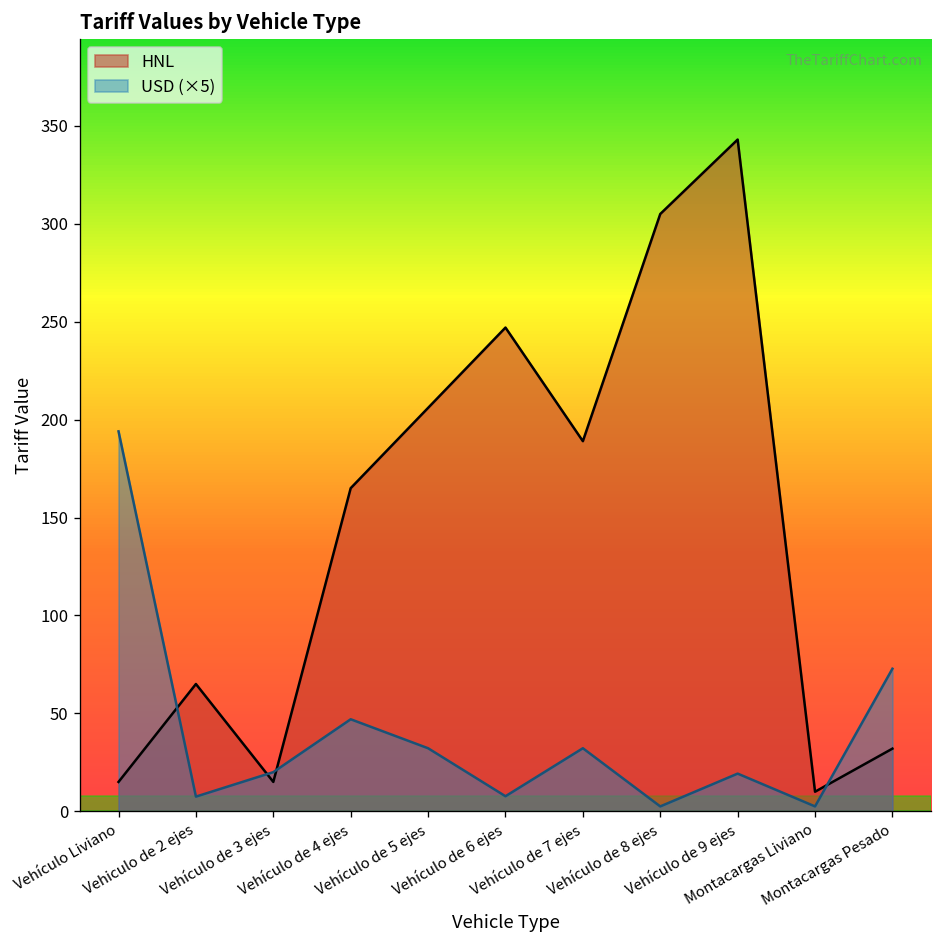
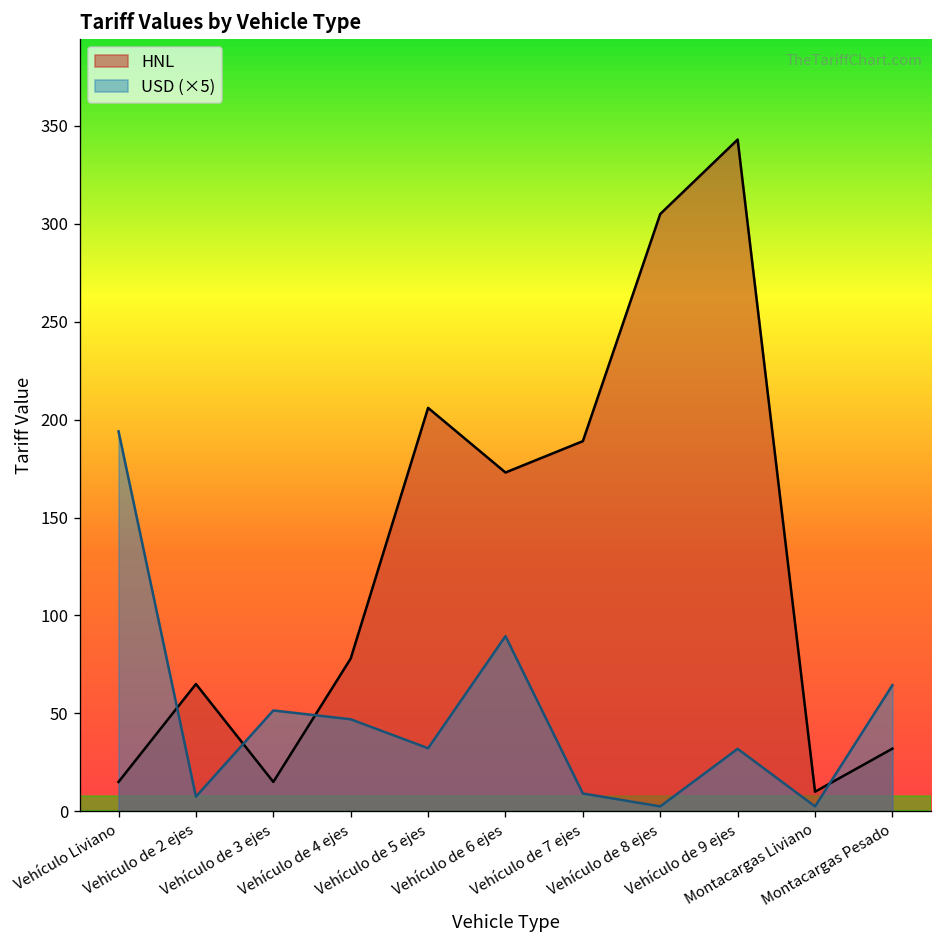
  {
    "HNL": {
      "Vehículo Liviano": 15,
      "Vehiculo de 2 ejes": 65,
      "Vehículo de 3 ejes": 15,
-     "Vehículo de 4 ejes": 165,
+     "Vehículo de 4 ejes": 78,
      "Vehículo de 5 ejes": 206,
-     "Vehículo de 6 ejes": 247,
+     "Vehículo de 6 ejes": 173,
      "Vehículo de 7 ejes": 189,
      "Vehículo de 8 ejes": 305,
      "Vehículo de 9 ejes": 343,
      "Montacargas Liviano": 10,
      "Montacargas Pesado": 32
    },
    "USD (×5)": {
      "Vehículo Liviano": 194,
      "Vehiculo de 2 ejes": 8,
-     "Vehículo de 3 ejes": 20,
+     "Vehículo de 3 ejes": 52,
      "Vehículo de 4 ejes": 47,
      "Vehículo de 5 ejes": 32,
-     "Vehículo de 6 ejes": 8,
-     "Vehículo de 7 ejes": 32,
+     "Vehículo de 6 ejes": 89,
+     "Vehículo de 7 ejes": 9,
      "Vehículo de 8 ejes": 3,
-     "Vehículo de 9 ejes": 19,
+     "Vehículo de 9 ejes": 32,
      "Montacargas Liviano": 3,
-     "Montacargas Pesado": 73
+     "Montacargas Pesado": 64
    }
  }
